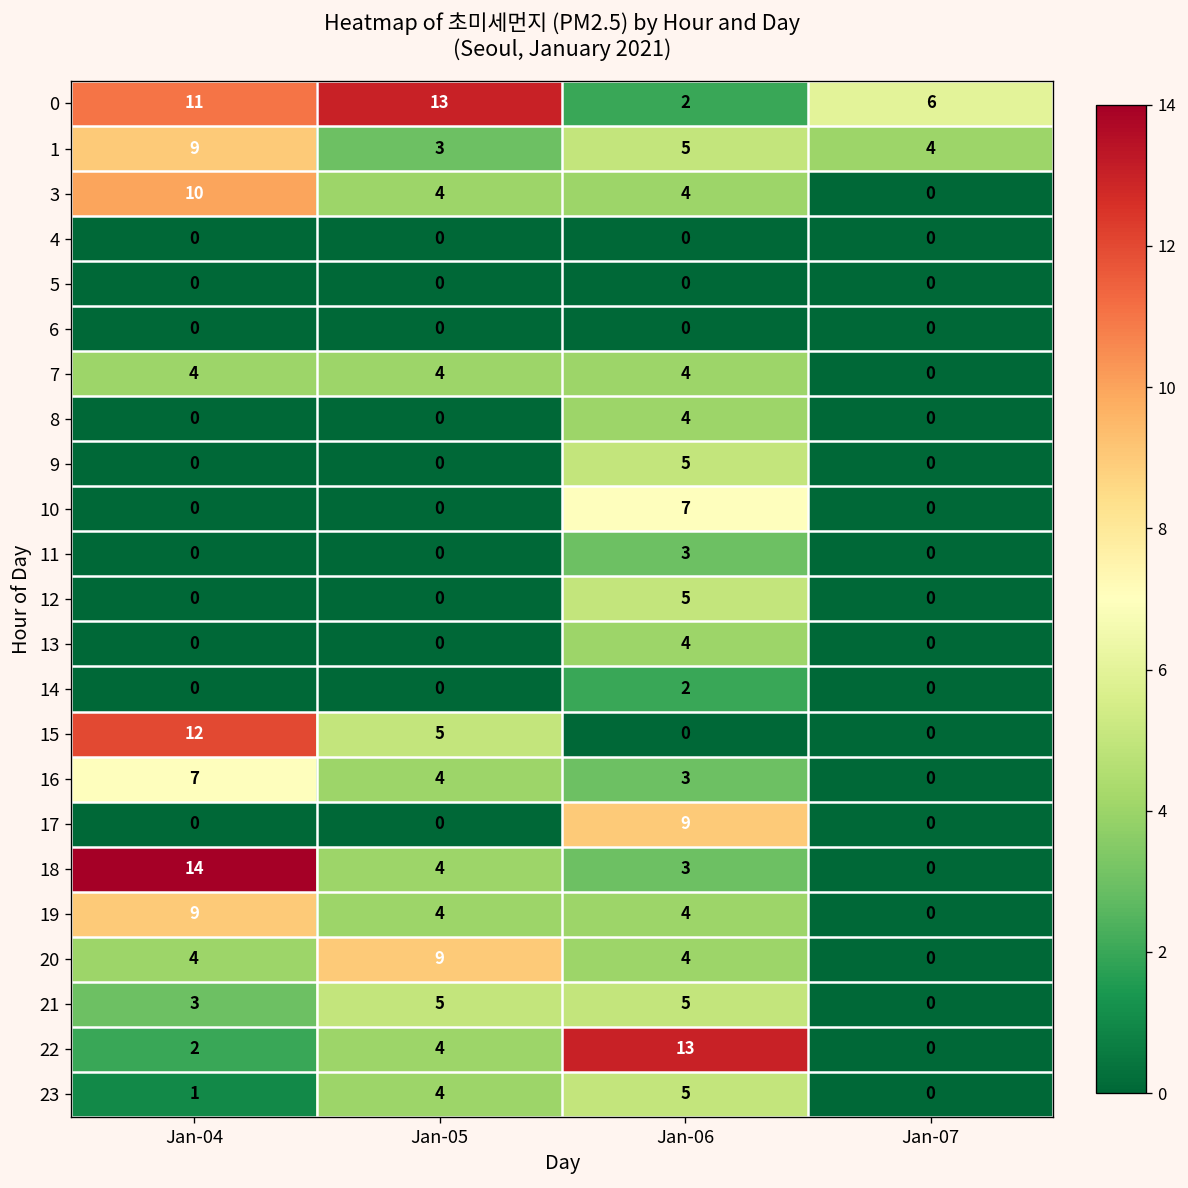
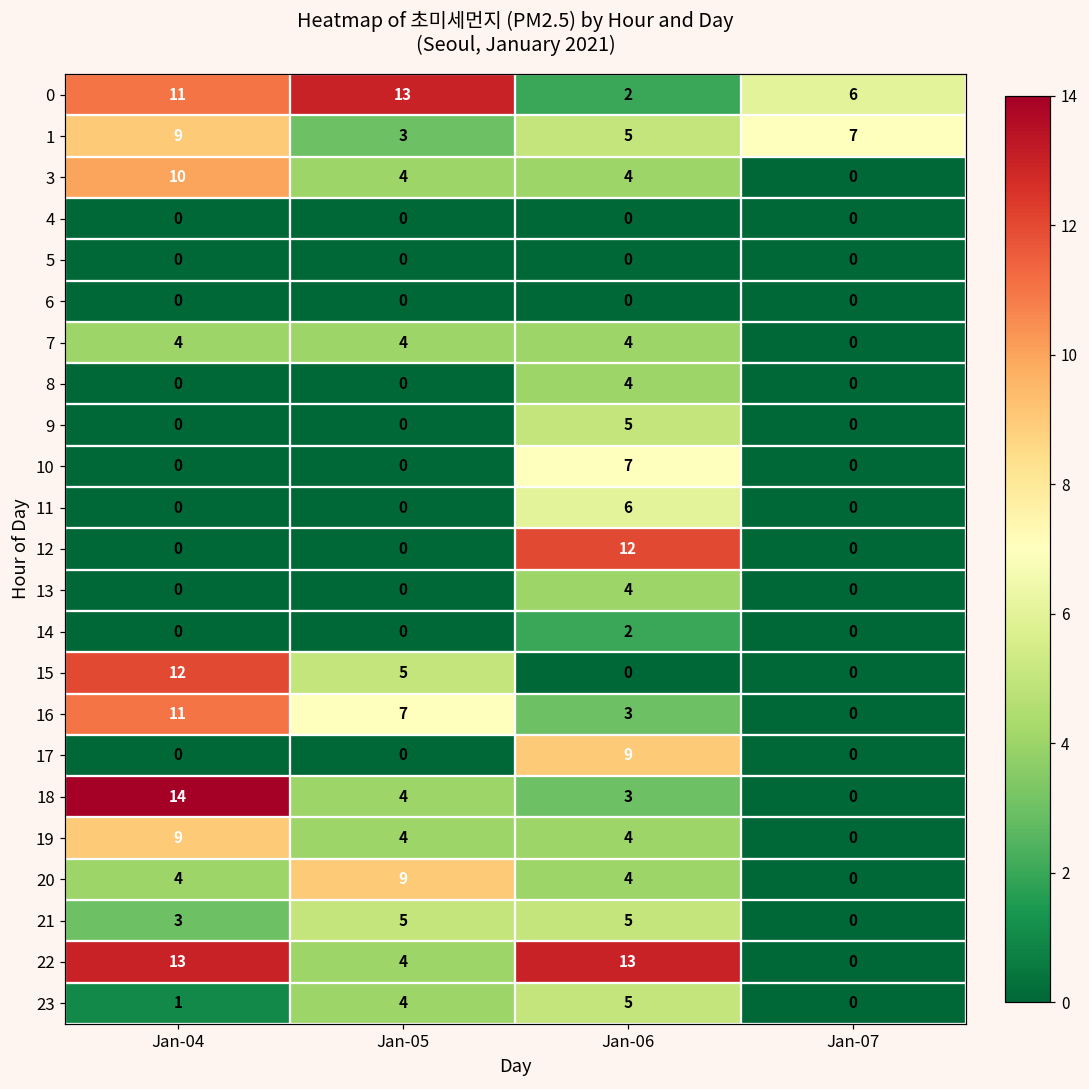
  {
    "0": {
      "Jan-04": 11,
      "Jan-05": 13,
      "Jan-06": 2,
      "Jan-07": 6
    },
    "1": {
      "Jan-04": 9,
      "Jan-05": 3,
      "Jan-06": 5,
-     "Jan-07": 4
+     "Jan-07": 7
    },
    "3": {
      "Jan-04": 10,
      "Jan-05": 4,
      "Jan-06": 4,
      "Jan-07": 0
    },
    "4": {
      "Jan-04": 0,
      "Jan-05": 0,
      "Jan-06": 0,
      "Jan-07": 0
    },
    "5": {
      "Jan-04": 0,
      "Jan-05": 0,
      "Jan-06": 0,
      "Jan-07": 0
    },
    "6": {
      "Jan-04": 0,
      "Jan-05": 0,
      "Jan-06": 0,
      "Jan-07": 0
    },
    "7": {
      "Jan-04": 4,
      "Jan-05": 4,
      "Jan-06": 4,
      "Jan-07": 0
    },
    "8": {
      "Jan-04": 0,
      "Jan-05": 0,
      "Jan-06": 4,
      "Jan-07": 0
    },
    "9": {
      "Jan-04": 0,
      "Jan-05": 0,
      "Jan-06": 5,
      "Jan-07": 0
    },
    "10": {
      "Jan-04": 0,
      "Jan-05": 0,
      "Jan-06": 7,
      "Jan-07": 0
    },
    "11": {
      "Jan-04": 0,
      "Jan-05": 0,
-     "Jan-06": 3,
+     "Jan-06": 6,
      "Jan-07": 0
    },
    "12": {
      "Jan-04": 0,
      "Jan-05": 0,
-     "Jan-06": 5,
+     "Jan-06": 12,
      "Jan-07": 0
    },
    "13": {
      "Jan-04": 0,
      "Jan-05": 0,
      "Jan-06": 4,
      "Jan-07": 0
    },
    "14": {
      "Jan-04": 0,
      "Jan-05": 0,
      "Jan-06": 2,
      "Jan-07": 0
    },
    "15": {
      "Jan-04": 12,
      "Jan-05": 5,
      "Jan-06": 0,
      "Jan-07": 0
    },
    "16": {
-     "Jan-04": 7,
-     "Jan-05": 4,
+     "Jan-04": 11,
+     "Jan-05": 7,
      "Jan-06": 3,
      "Jan-07": 0
    },
    "17": {
      "Jan-04": 0,
      "Jan-05": 0,
      "Jan-06": 9,
      "Jan-07": 0
    },
    "18": {
      "Jan-04": 14,
      "Jan-05": 4,
      "Jan-06": 3,
      "Jan-07": 0
    },
    "19": {
      "Jan-04": 9,
      "Jan-05": 4,
      "Jan-06": 4,
      "Jan-07": 0
    },
    "20": {
      "Jan-04": 4,
      "Jan-05": 9,
      "Jan-06": 4,
      "Jan-07": 0
    },
    "21": {
      "Jan-04": 3,
      "Jan-05": 5,
      "Jan-06": 5,
      "Jan-07": 0
    },
    "22": {
-     "Jan-04": 2,
+     "Jan-04": 13,
      "Jan-05": 4,
      "Jan-06": 13,
      "Jan-07": 0
    },
    "23": {
      "Jan-04": 1,
      "Jan-05": 4,
      "Jan-06": 5,
      "Jan-07": 0
    }
  }
